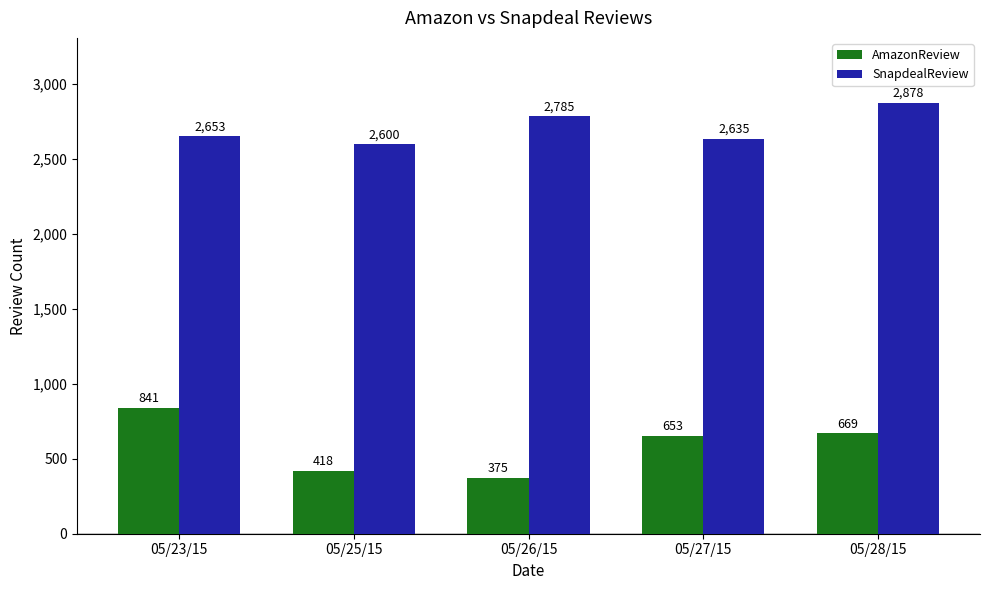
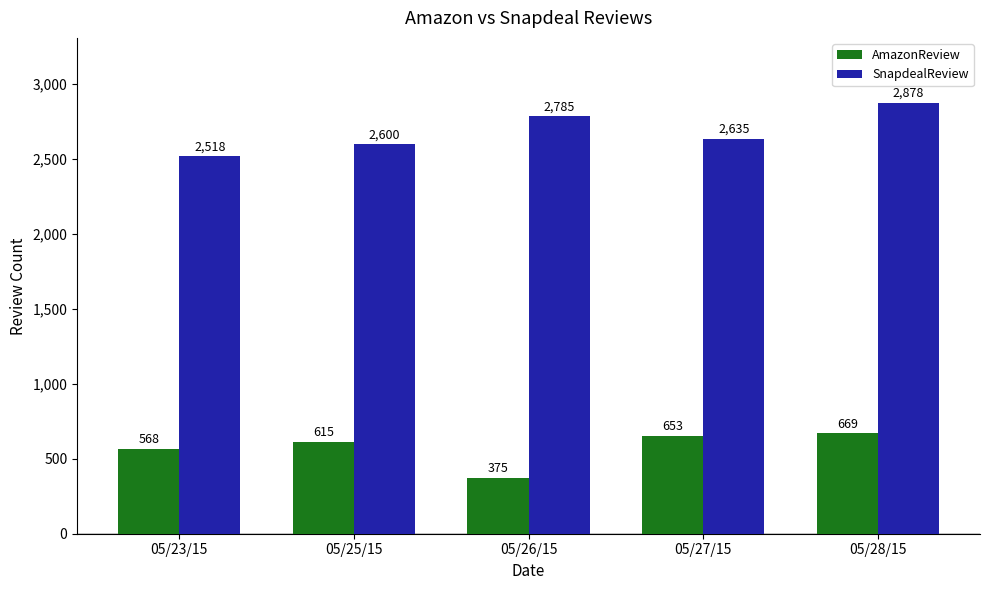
  {
    "AmazonReview": {
-     "05/23/15": "841",
-     "05/25/15": "418",
+     "05/23/15": "568",
+     "05/25/15": "615",
      "05/26/15": "375",
      "05/27/15": "653",
      "05/28/15": "669"
    },
    "SnapdealReview": {
-     "05/23/15": "2,653",
+     "05/23/15": "2,518",
      "05/25/15": "2,600",
      "05/26/15": "2,785",
      "05/27/15": "2,635",
      "05/28/15": "2,878"
    }
  }
